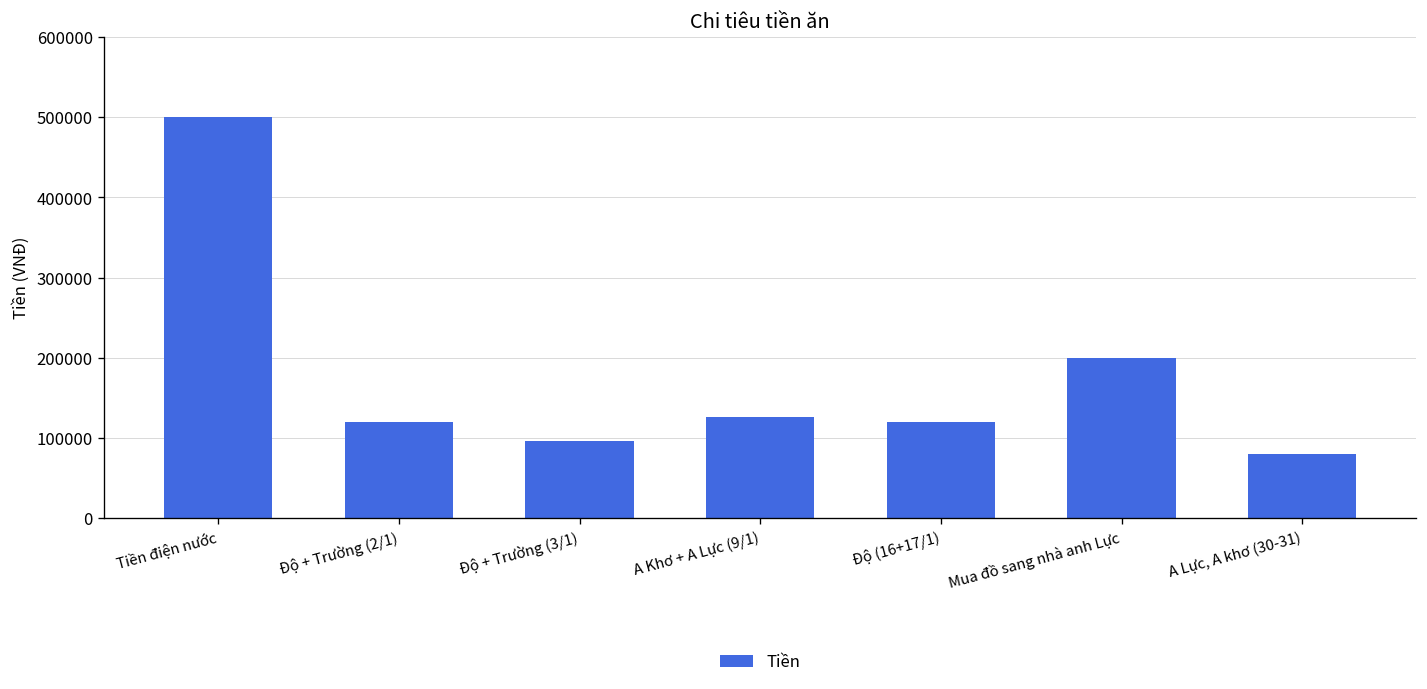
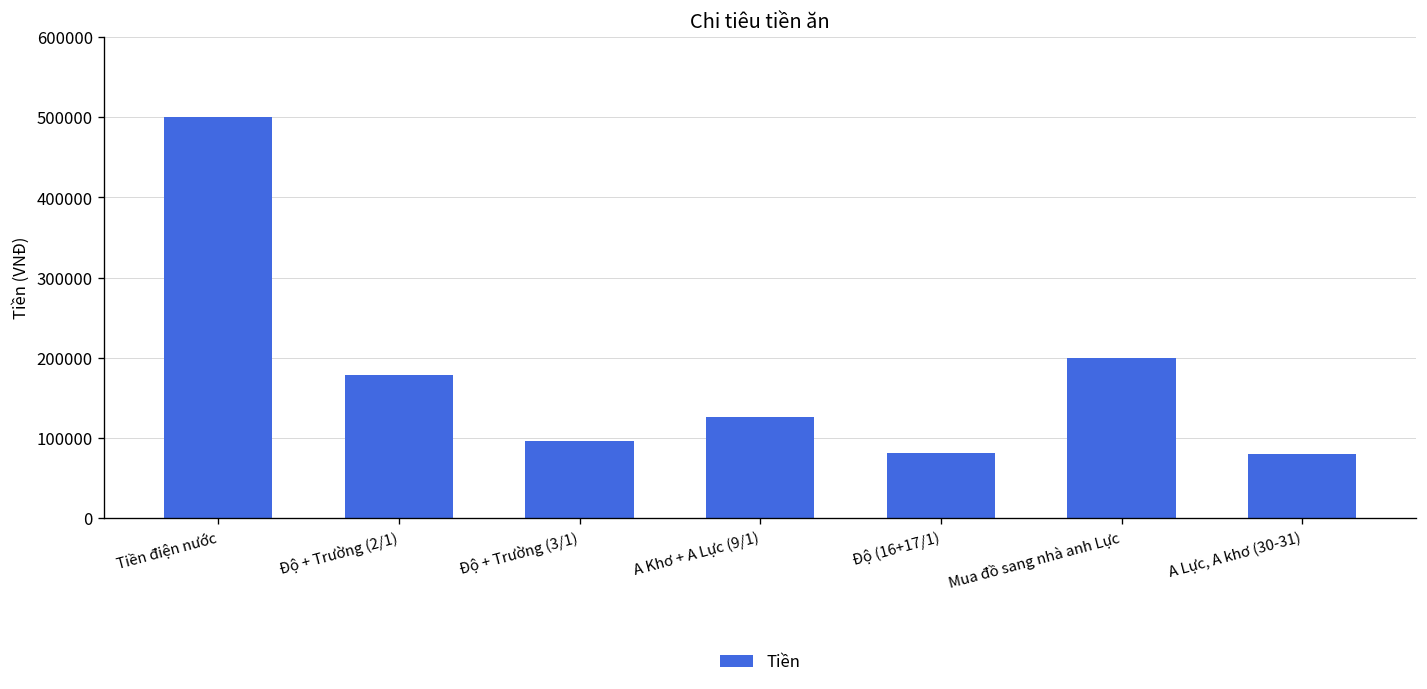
  {
    "Tiền điện nước": 500000,
-   "Độ + Trường (2/1)": 120000,
+   "Độ + Trường (2/1)": 180000,
    "Độ + Trường (3/1)": 100000,
    "A Khơ + A Lực (9/1)": 130000,
-   "Độ (16+17/1)": 120000,
+   "Độ (16+17/1)": 80000,
    "Mua đồ sang nhà anh Lực": 200000,
    "A Lực, A khơ (30-31)": 80000
  }
